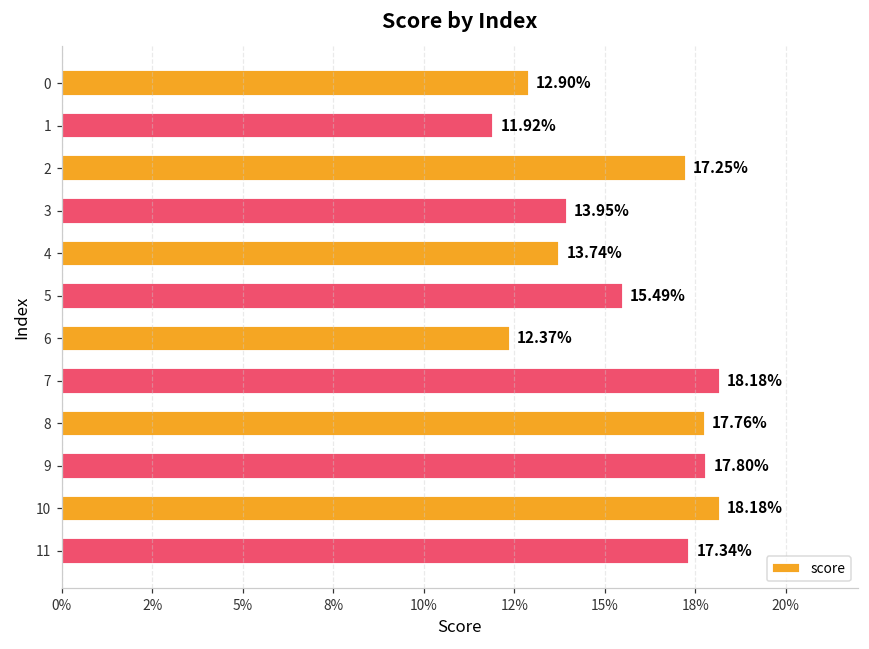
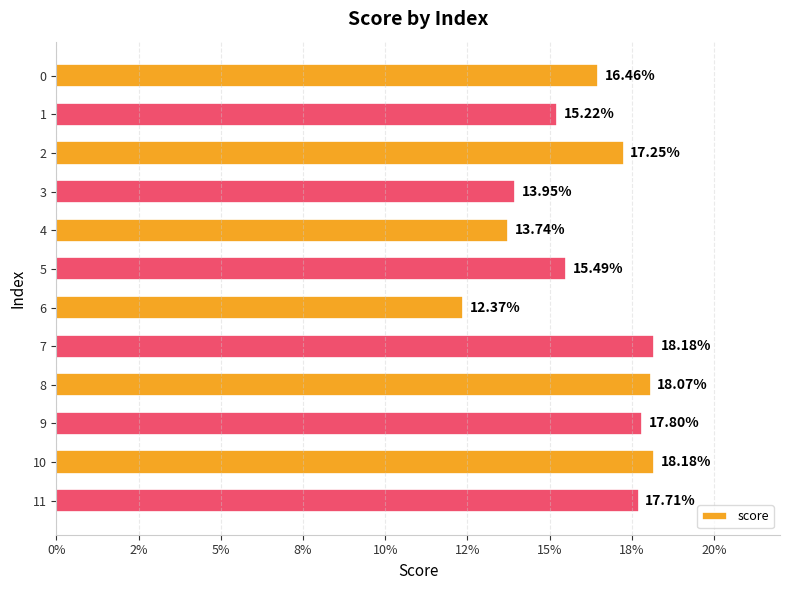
  {
-   "0": "12.90%",
-   "1": "11.92%",
+   "0": "16.46%",
+   "1": "15.22%",
    "2": "17.25%",
    "3": "13.95%",
    "4": "13.74%",
    "5": "15.49%",
    "6": "12.37%",
    "7": "18.18%",
-   "8": "17.76%",
+   "8": "18.07%",
    "9": "17.80%",
    "10": "18.18%",
-   "11": "17.34%"
+   "11": "17.71%"
  }
